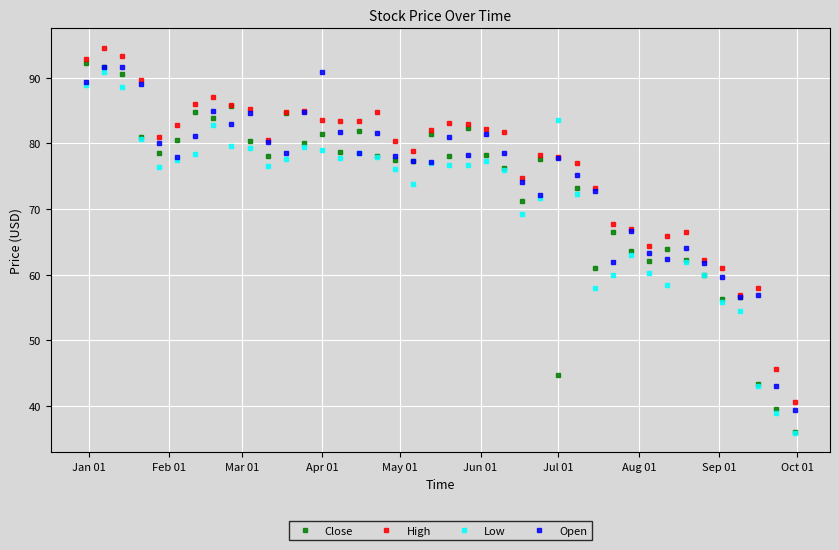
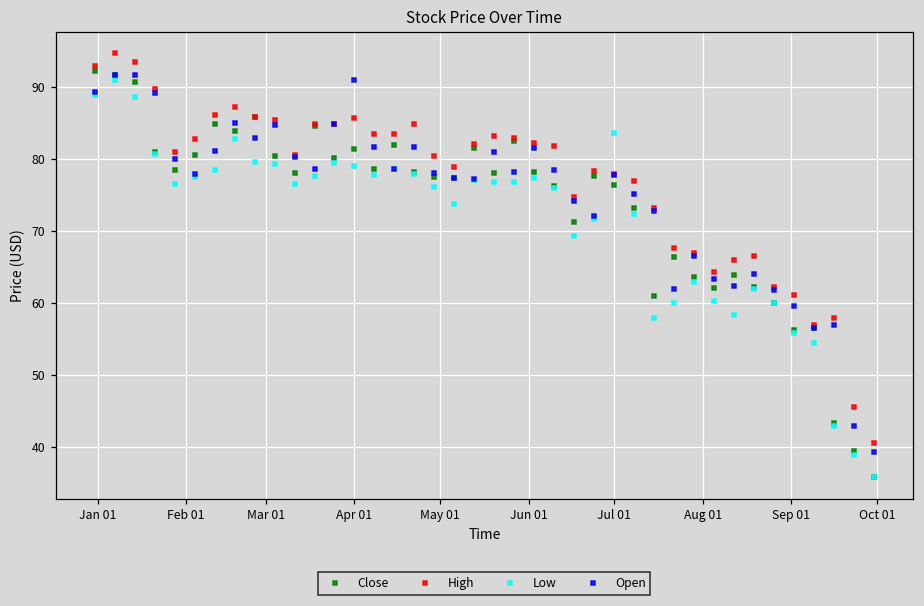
  {
    "Close": {
      "Apr 01": 81,
-     "Jul 01": 45
+     "Jul 01": 76
    },
    "High": {
-     "Apr 01": 84
+     "Apr 01": 86
    },
    "Low": {
      "Apr 01": 79,
      "Jul 01": 84
    },
    "Open": {
      "Apr 01": 91
    }
  }
